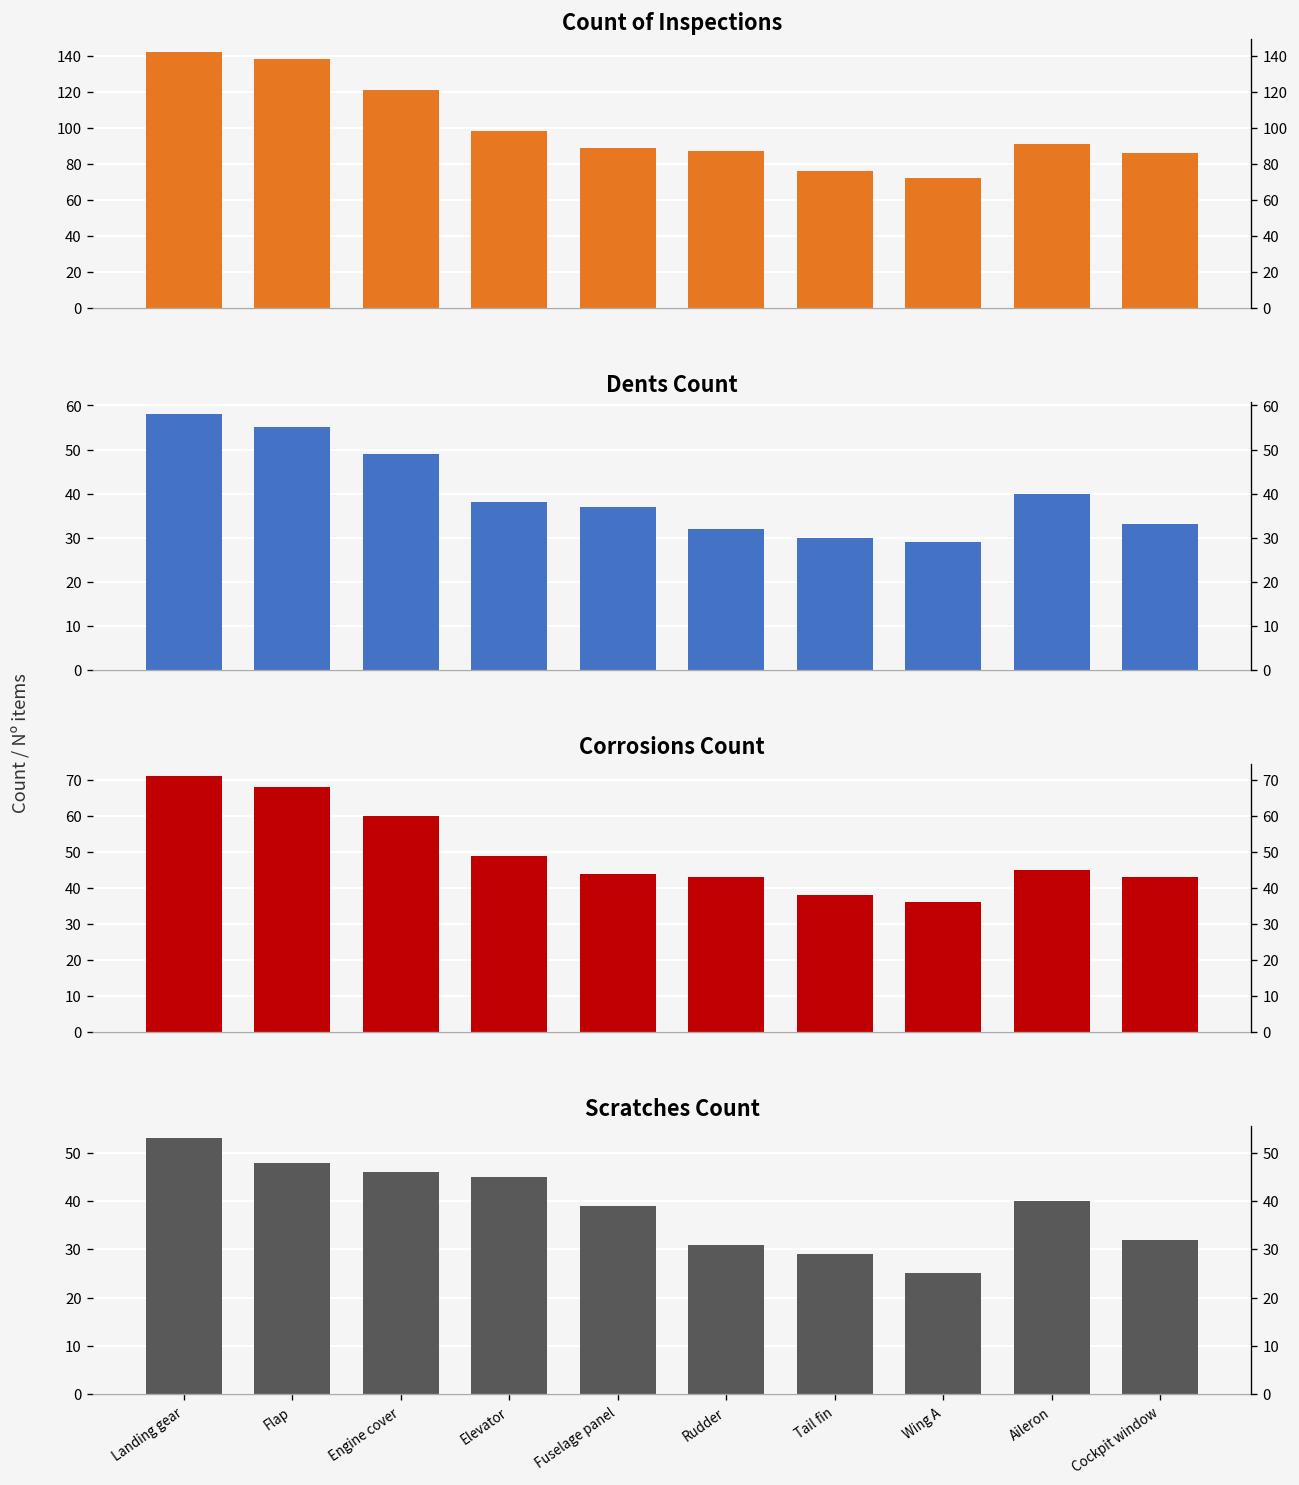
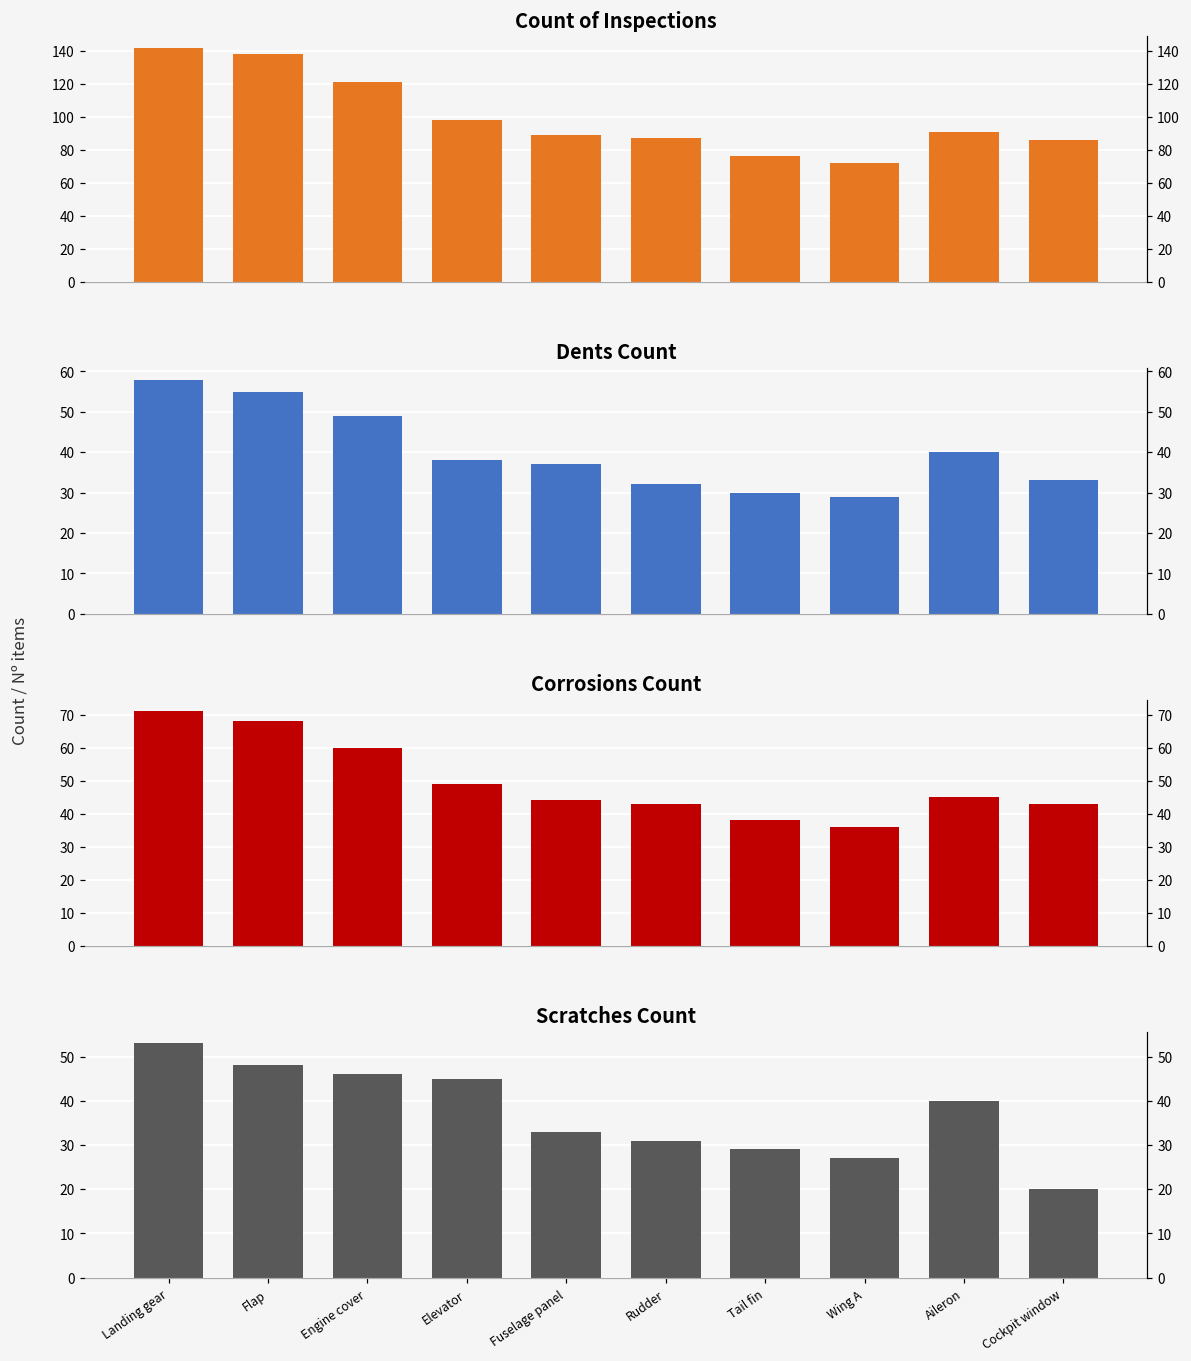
  {
    "Scratches Count": {
      "Landing gear": 53,
      "Flap": 48,
      "Engine cover": 46,
      "Elevator": 45,
-     "Fuselage panel": 39,
+     "Fuselage panel": 33,
      "Rudder": 31,
      "Tail fin": 29,
-     "Wing A": 25,
+     "Wing A": 27,
      "Aileron": 40,
-     "Cockpit window": 32
+     "Cockpit window": 20
    }
  }
